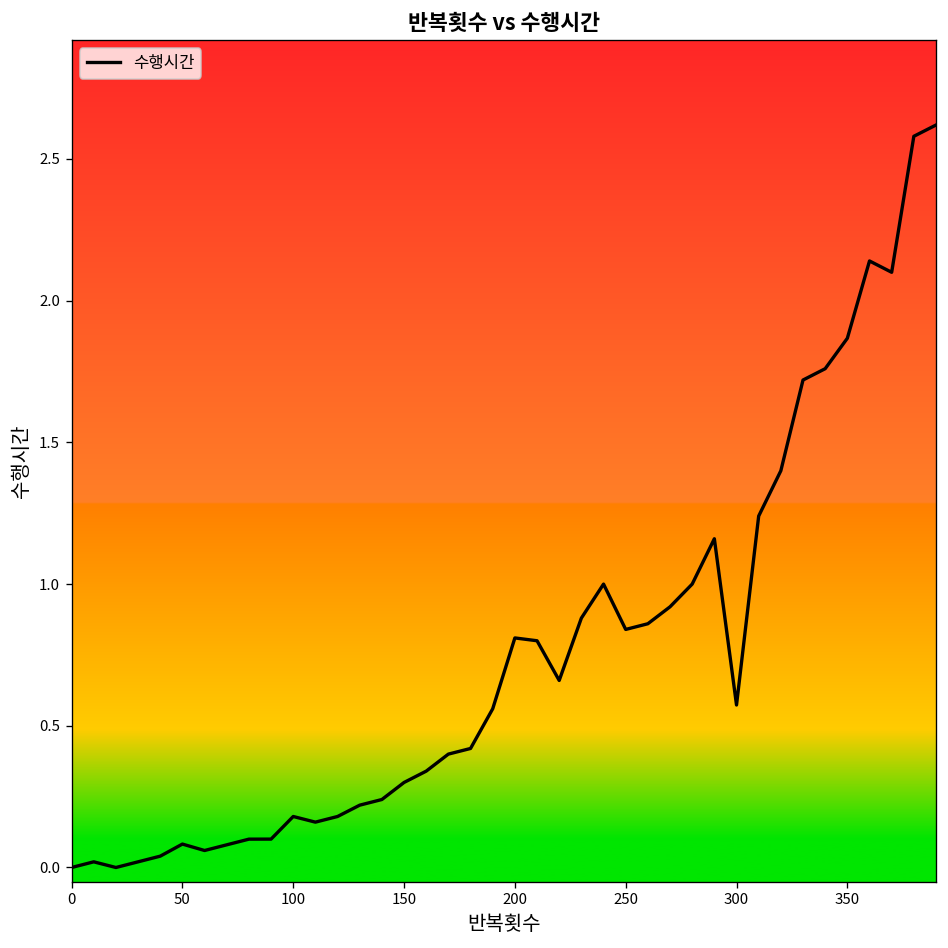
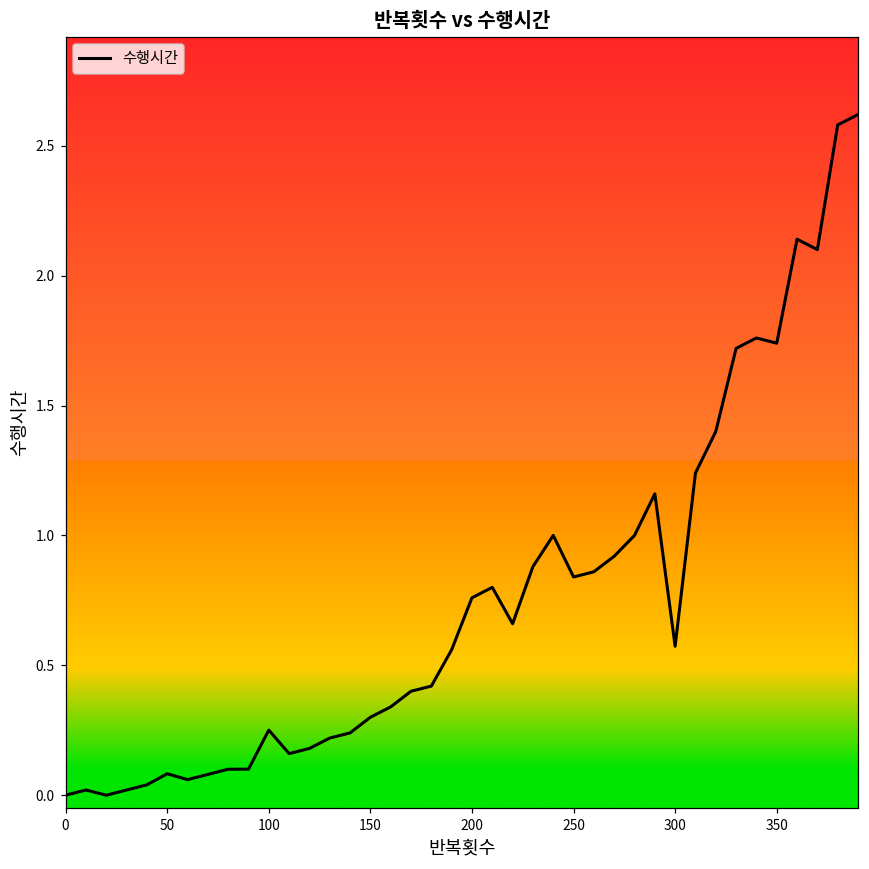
  {
    "0": 0.00,
    "50": 0.08,
-   "100": 0.18,
+   "100": 0.25,
    "150": 0.30,
-   "200": 0.81,
+   "200": 0.76,
    "250": 0.84,
    "300": 0.57,
-   "350": 1.87
+   "350": 1.74
  }
